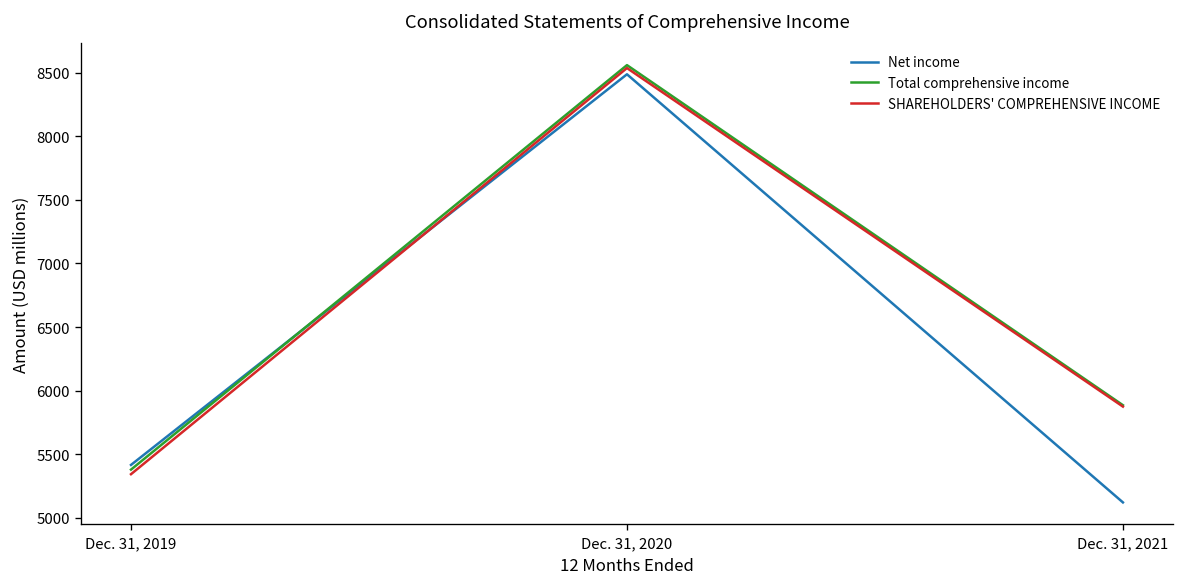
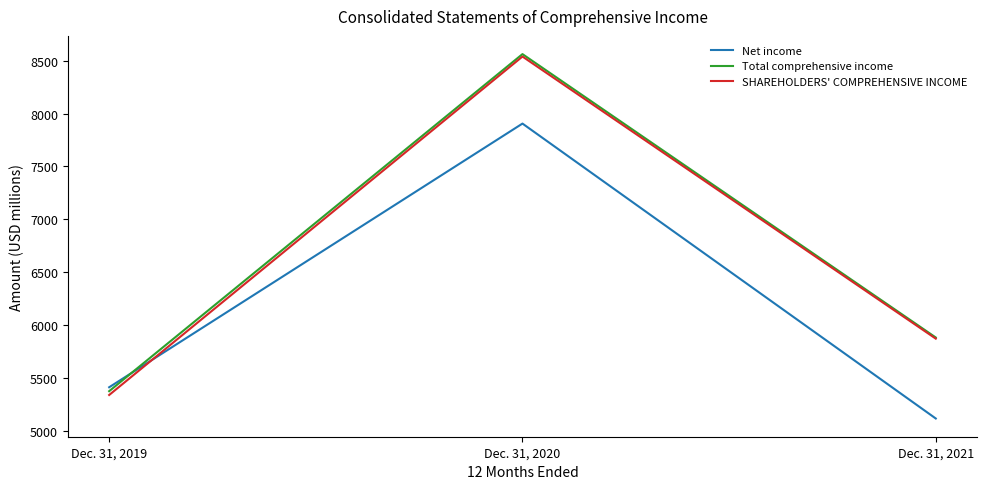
  {
    "Net income": {
      "Dec. 31, 2019": 5420,
-     "Dec. 31, 2020": 8490,
+     "Dec. 31, 2020": 7910,
      "Dec. 31, 2021": 5120
    },
    "Total comprehensive income": {
      "Dec. 31, 2019": 5380
    },
    "SHAREHOLDERS' COMPREHENSIVE INCOME": {
      "Dec. 31, 2019": 5340
    }
  }
